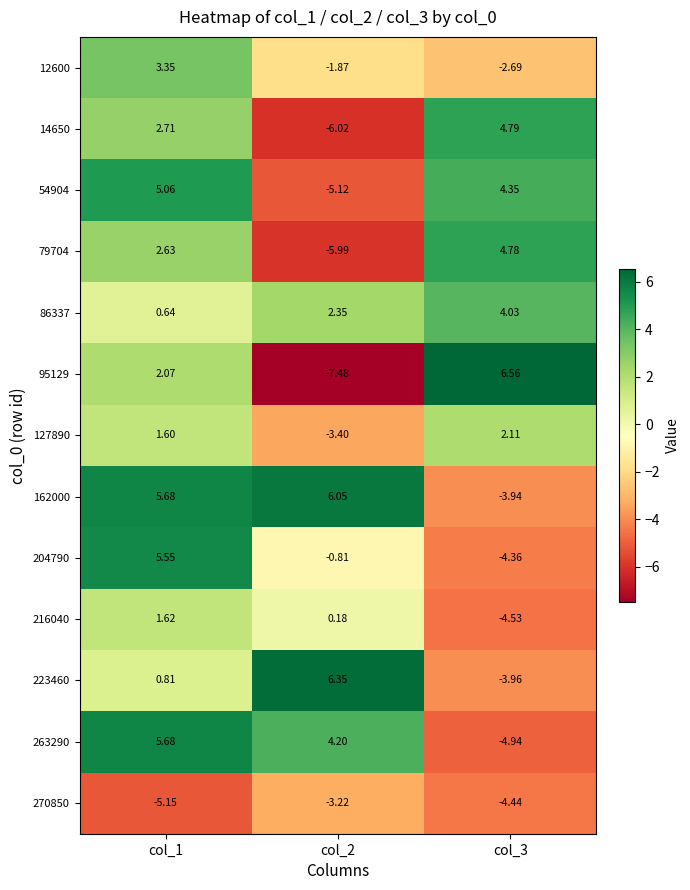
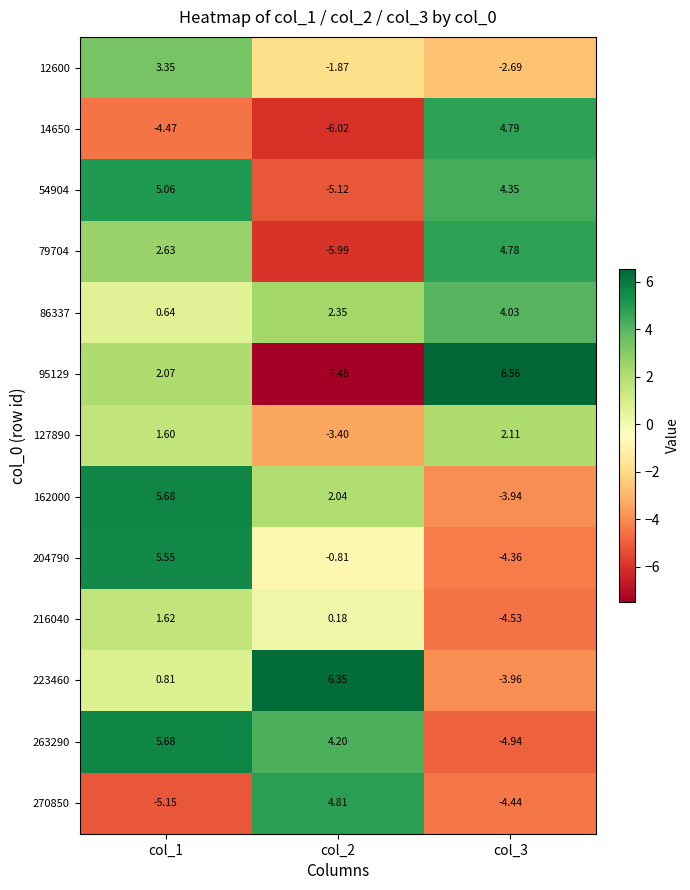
  {
    "12600": {
      "col_1": 3.35,
      "col_2": -1.87,
      "col_3": -2.69
    },
    "14650": {
-     "col_1": 2.71,
+     "col_1": -4.47,
      "col_2": -6.02,
      "col_3": 4.79
    },
    "54904": {
      "col_1": 5.06,
      "col_2": -5.12,
      "col_3": 4.35
    },
    "79704": {
      "col_1": 2.63,
      "col_2": -5.99,
      "col_3": 4.78
    },
    "86337": {
      "col_1": 0.64,
      "col_2": 2.35,
      "col_3": 4.03
    },
    "95129": {
      "col_1": 2.07,
      "col_2": -7.48,
      "col_3": 6.56
    },
    "127890": {
      "col_1": 1.60,
      "col_2": -3.40,
      "col_3": 2.11
    },
    "162000": {
      "col_1": 5.68,
-     "col_2": 6.05,
+     "col_2": 2.04,
      "col_3": -3.94
    },
    "204790": {
      "col_1": 5.55,
      "col_2": -0.81,
      "col_3": -4.36
    },
    "216040": {
      "col_1": 1.62,
      "col_2": 0.18,
      "col_3": -4.53
    },
    "223460": {
      "col_1": 0.81,
      "col_2": 6.35,
      "col_3": -3.96
    },
    "263290": {
      "col_1": 5.68,
      "col_2": 4.20,
      "col_3": -4.94
    },
    "270850": {
      "col_1": -5.15,
-     "col_2": -3.22,
+     "col_2": 4.81,
      "col_3": -4.44
    }
  }
